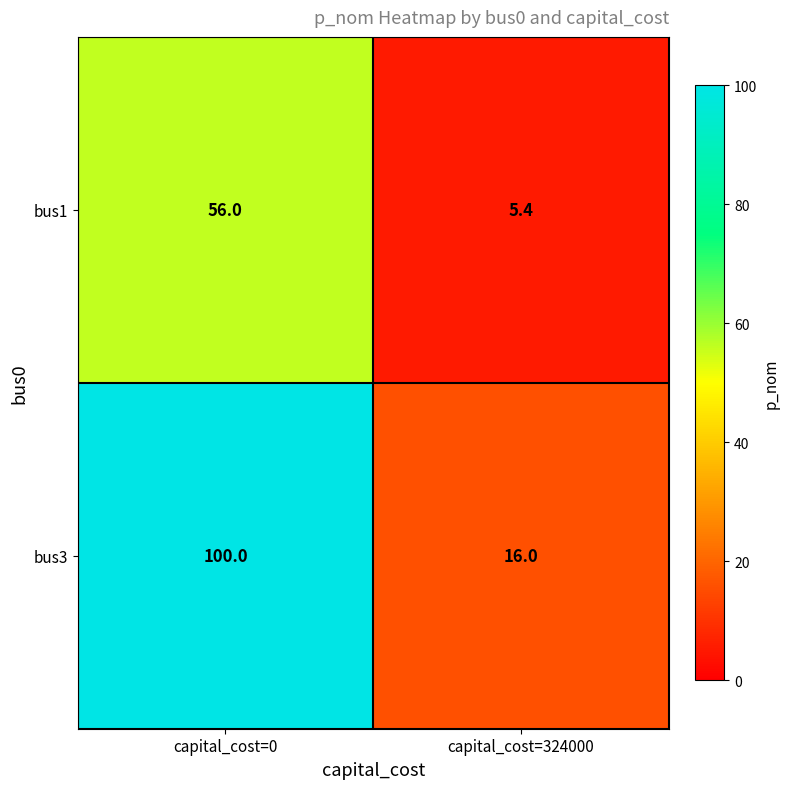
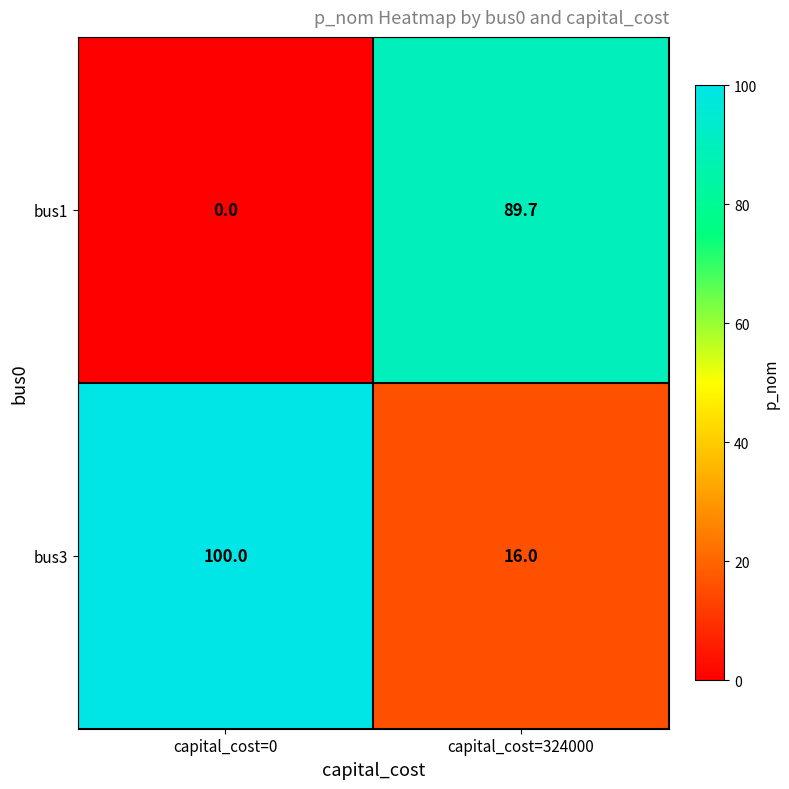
  {
    "bus1": {
-     "capital_cost=0": 56.0,
-     "capital_cost=324000": 5.4
+     "capital_cost=0": 0.0,
+     "capital_cost=324000": 89.7
    },
    "bus3": {
      "capital_cost=0": 100.0,
      "capital_cost=324000": 16.0
    }
  }
